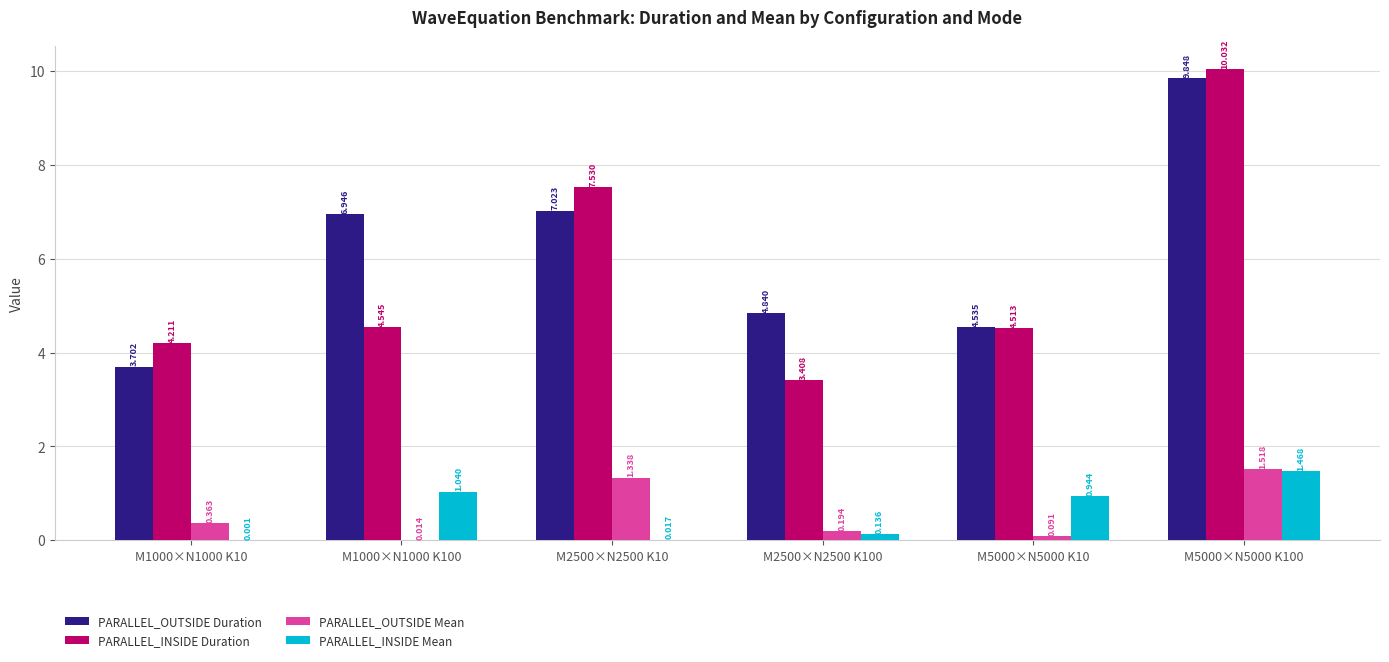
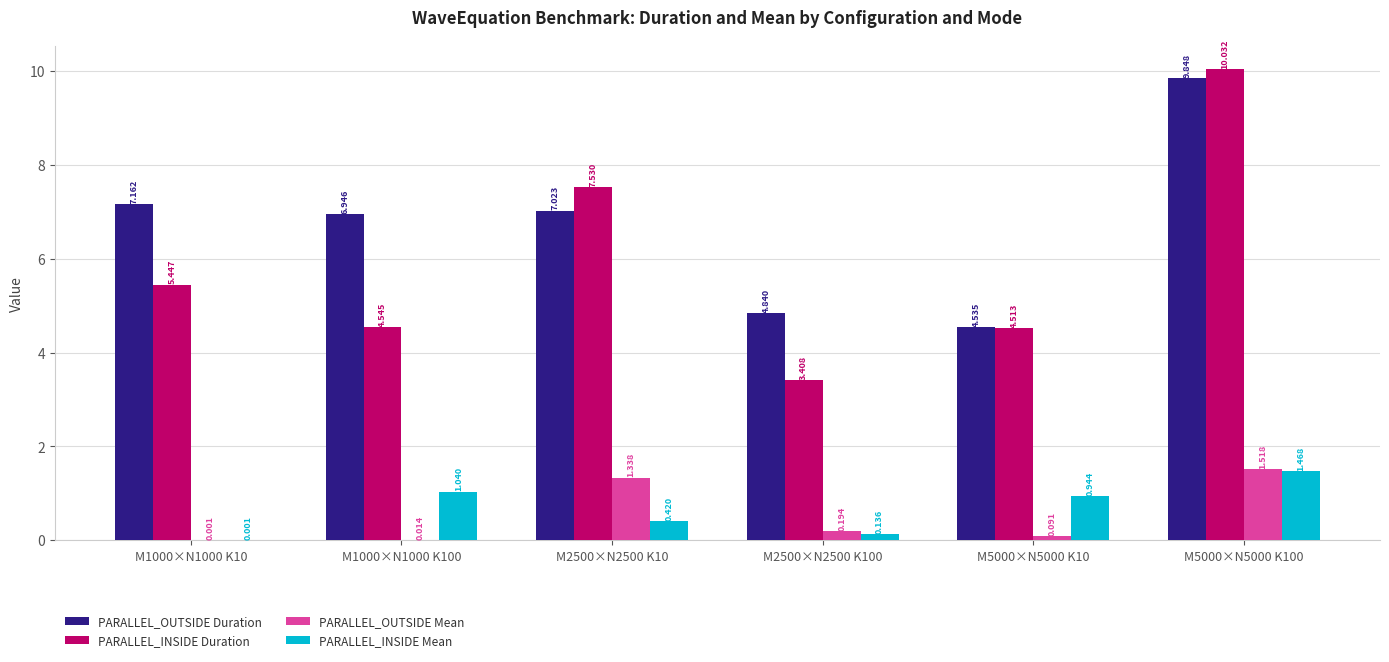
  {
    "PARALLEL_OUTSIDE Duration": {
-     "M1000×N1000 K10": 3.702,
+     "M1000×N1000 K10": 7.162,
      "M1000×N1000 K100": 6.946,
      "M2500×N2500 K10": 7.023,
      "M2500×N2500 K100": 4.840,
      "M5000×N5000 K10": 4.535,
      "M5000×N5000 K100": 9.848
    },
    "PARALLEL_INSIDE Duration": {
-     "M1000×N1000 K10": 4.211,
+     "M1000×N1000 K10": 5.447,
      "M1000×N1000 K100": 4.545,
      "M2500×N2500 K10": 7.530,
      "M2500×N2500 K100": 3.408,
      "M5000×N5000 K10": 4.513,
      "M5000×N5000 K100": 10.032
    },
    "PARALLEL_OUTSIDE Mean": {
-     "M1000×N1000 K10": 0.363,
+     "M1000×N1000 K10": 0.001,
      "M1000×N1000 K100": 0.014,
      "M2500×N2500 K10": 1.338,
      "M2500×N2500 K100": 0.194,
      "M5000×N5000 K10": 0.091,
      "M5000×N5000 K100": 1.518
    },
    "PARALLEL_INSIDE Mean": {
      "M1000×N1000 K10": 0.001,
      "M1000×N1000 K100": 1.040,
-     "M2500×N2500 K10": 0.017,
+     "M2500×N2500 K10": 0.420,
      "M2500×N2500 K100": 0.136,
      "M5000×N5000 K10": 0.944,
      "M5000×N5000 K100": 1.468
    }
  }
